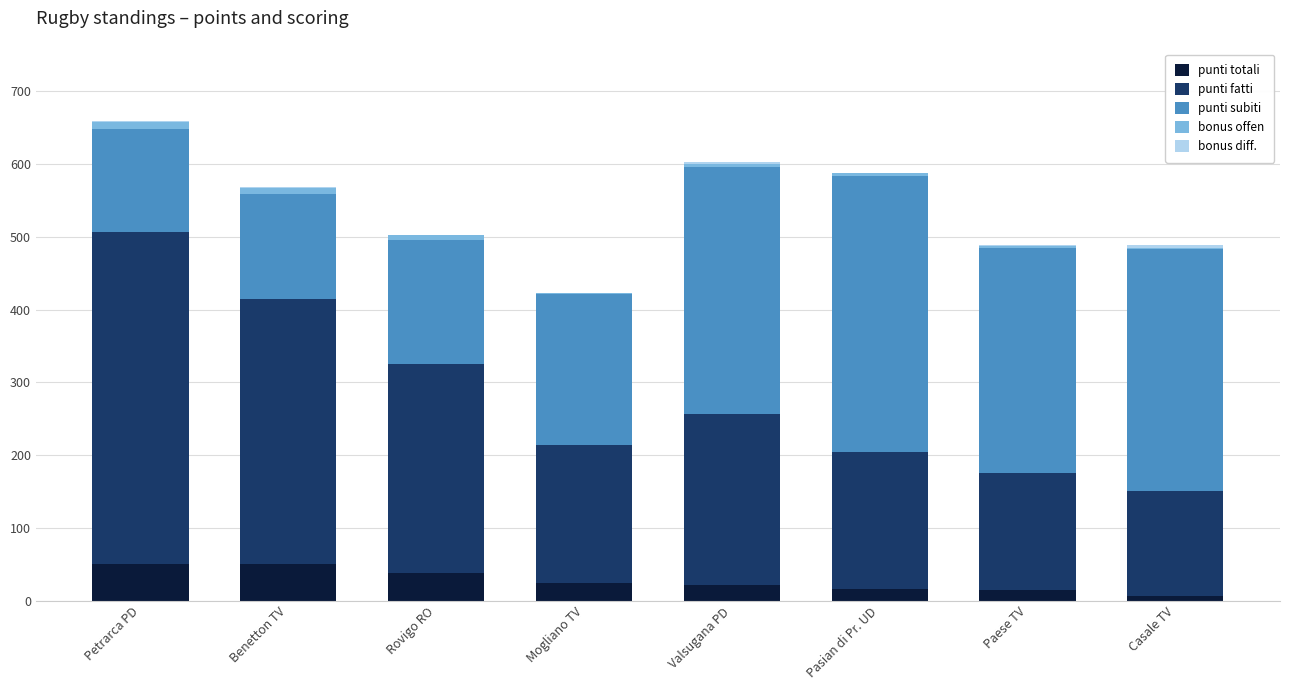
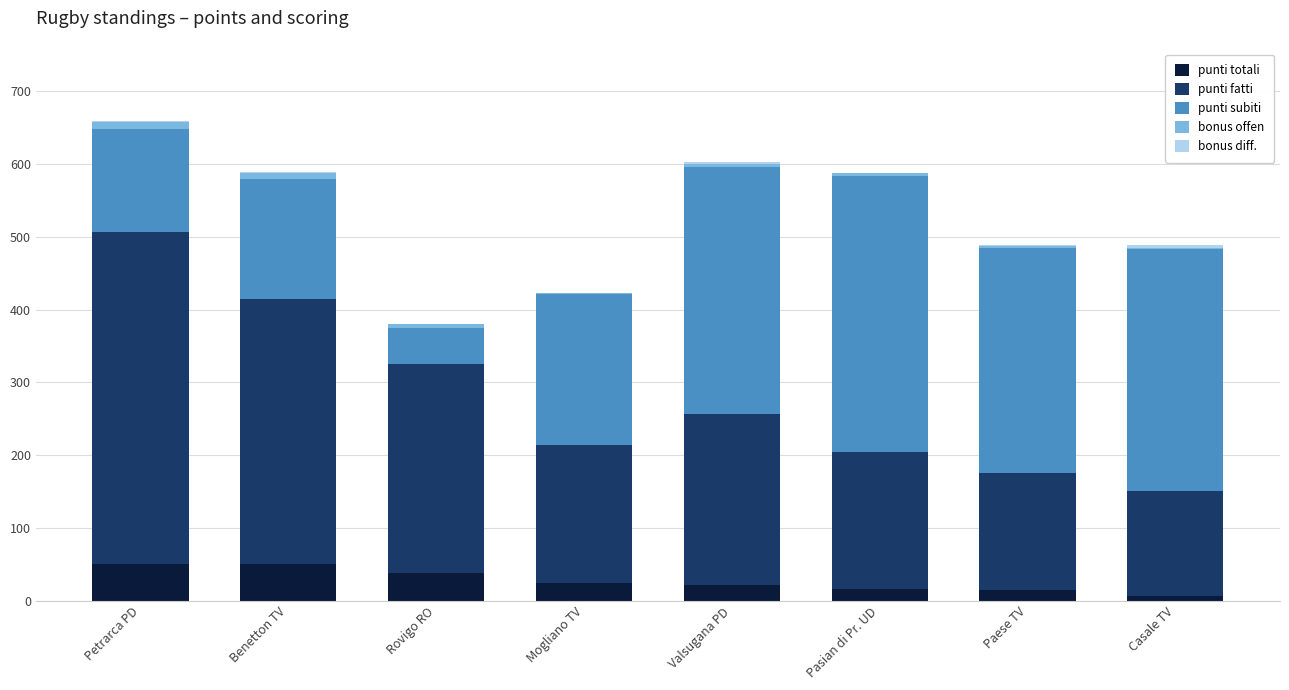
  {
    "punti subiti": {
      "Petrarca PD": 140,
-     "Benetton TV": 140,
-     "Rovigo RO": 170,
+     "Benetton TV": 160,
+     "Rovigo RO": 50,
      "Mogliano TV": 210,
      "Valsugana PD": 340,
      "Pasian di Pr. UD": 380,
      "Paese TV": 310,
      "Casale TV": 330
    },
    "bonus offen": {
      "Petrarca PD": 10,
      "Benetton TV": 10,
      "Rovigo RO": 10,
      "Valsugana PD": 0
    },
    "bonus diff.": {
      "Rovigo RO": 0
    }
  }
